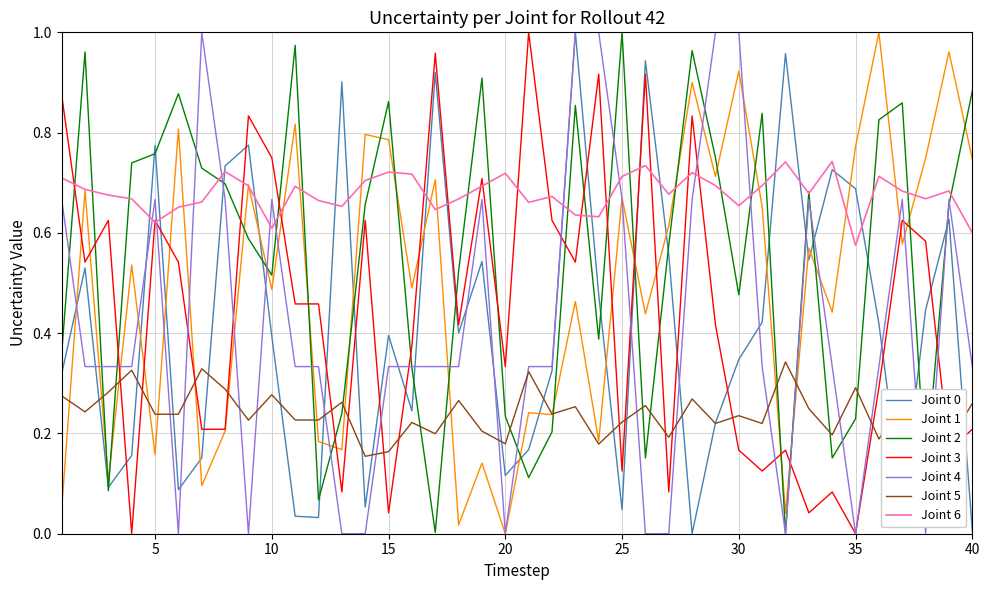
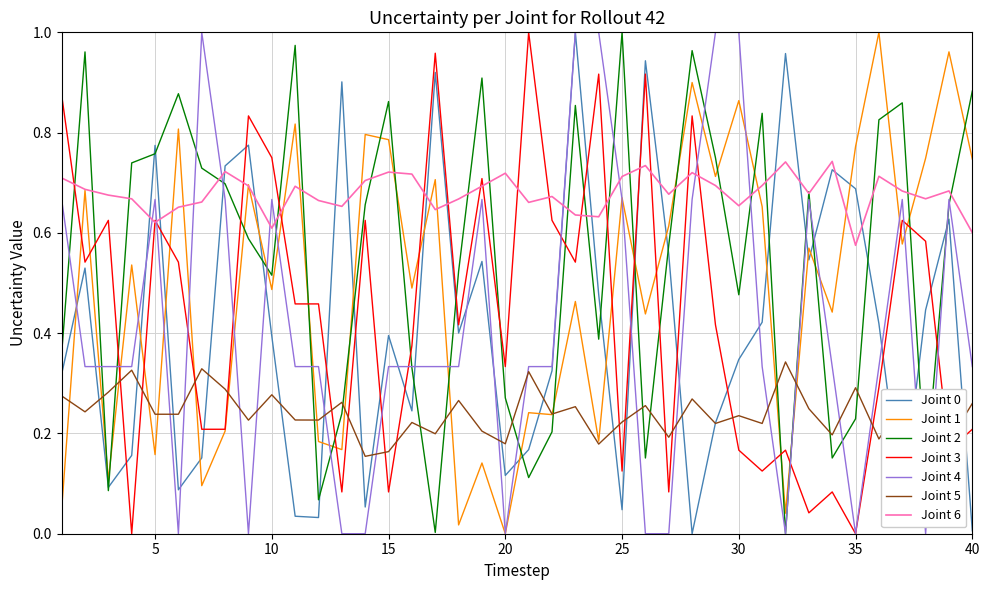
  {
    "Joint 0": {
      "5": 0.77,
      "10": 0.39,
      "15": 0.40,
      "20": 0.12,
      "25": 0.05,
      "30": 0.35,
      "35": 0.69,
      "40": 0.01
    },
    "Joint 1": {
      "5": 0.16,
      "10": 0.49,
      "15": 0.79,
-     "30": 0.92,
+     "30": 0.86,
      "35": 0.77,
      "40": 0.75
    },
    "Joint 2": {
      "5": 0.76,
      "10": 0.52,
      "15": 0.86,
-     "20": 0.23,
+     "20": 0.27,
      "25": 1.00,
      "30": 0.48,
      "35": 0.23,
      "40": 0.88
    },
    "Joint 3": {
      "10": 0.75,
-     "15": 0.04,
+     "15": 0.08,
      "20": 0.33,
      "25": 0.13,
      "30": 0.17,
      "40": 0.21
    },
    "Joint 4": {
      "5": 0.67,
      "10": 0.67,
      "15": 0.33,
      "30": 1.00,
      "40": 0.33
    },
    "Joint 5": {
      "5": 0.24,
      "10": 0.28,
      "15": 0.16,
      "20": 0.18,
      "25": 0.22,
      "30": 0.24,
      "35": 0.29,
      "40": 0.26
    },
    "Joint 6": {
      "10": 0.61,
      "15": 0.72,
      "20": 0.72,
      "25": 0.71,
      "30": 0.65,
      "35": 0.58,
      "40": 0.60
    }
  }
